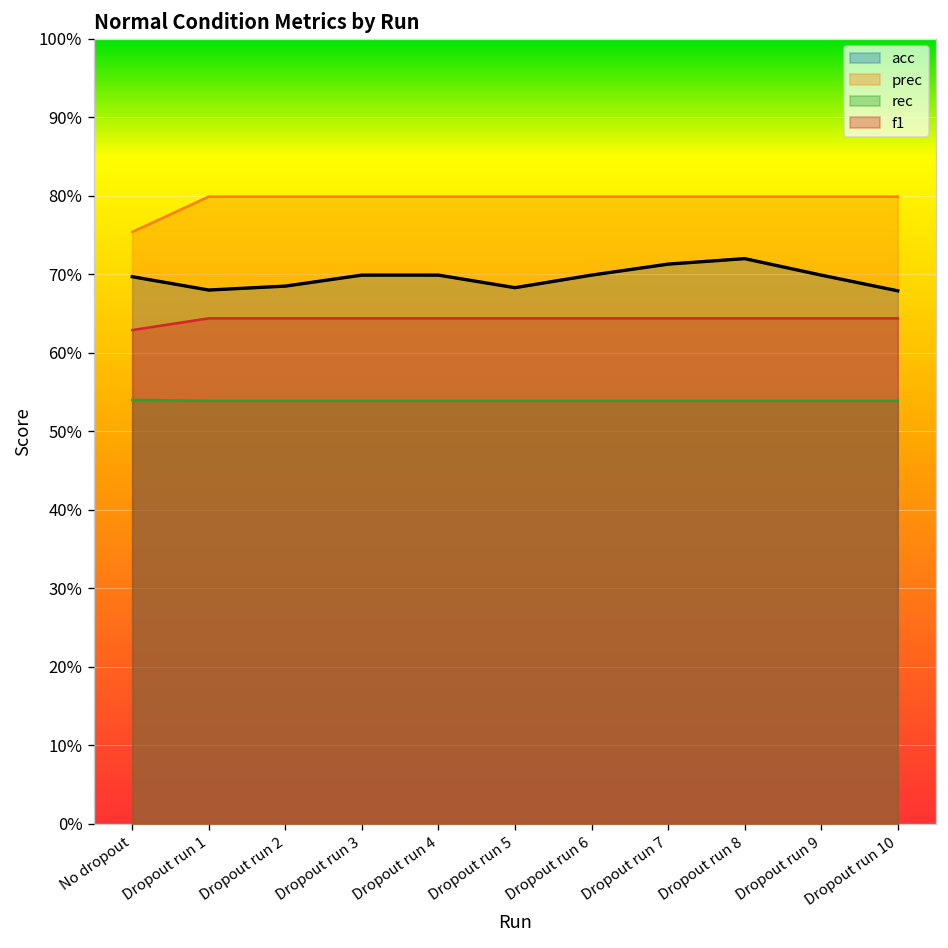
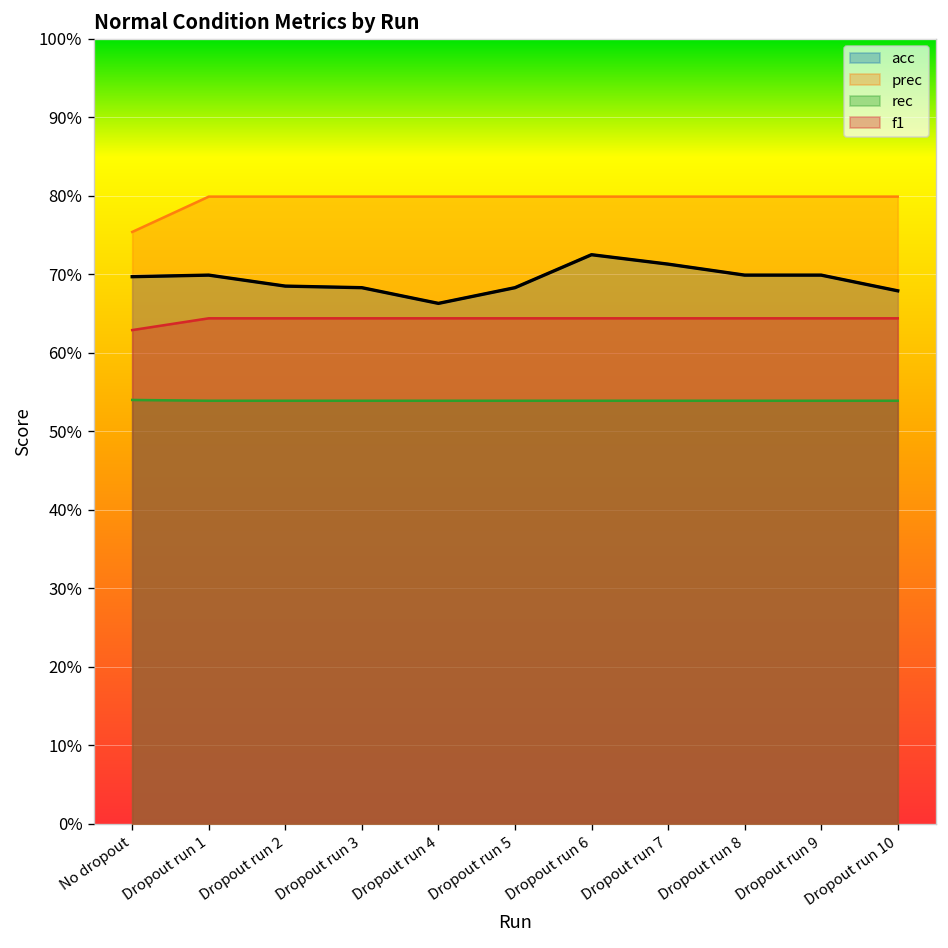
  {
    "acc": {
      "No dropout": "70%",
-     "Dropout run 1": "68%",
+     "Dropout run 1": "70%",
      "Dropout run 2": "69%",
-     "Dropout run 3": "70%",
-     "Dropout run 4": "70%",
+     "Dropout run 3": "68%",
+     "Dropout run 4": "66%",
      "Dropout run 5": "68%",
-     "Dropout run 6": "70%",
+     "Dropout run 6": "73%",
      "Dropout run 7": "71%",
-     "Dropout run 8": "72%",
+     "Dropout run 8": "70%",
      "Dropout run 9": "70%",
      "Dropout run 10": "68%"
    },
    "rec": {
      "No dropout": "54%",
      "Dropout run 1": "54%",
      "Dropout run 2": "54%",
      "Dropout run 3": "54%",
      "Dropout run 4": "54%",
      "Dropout run 5": "54%",
      "Dropout run 6": "54%",
      "Dropout run 7": "54%",
      "Dropout run 8": "54%",
      "Dropout run 9": "54%",
      "Dropout run 10": "54%"
    }
  }
